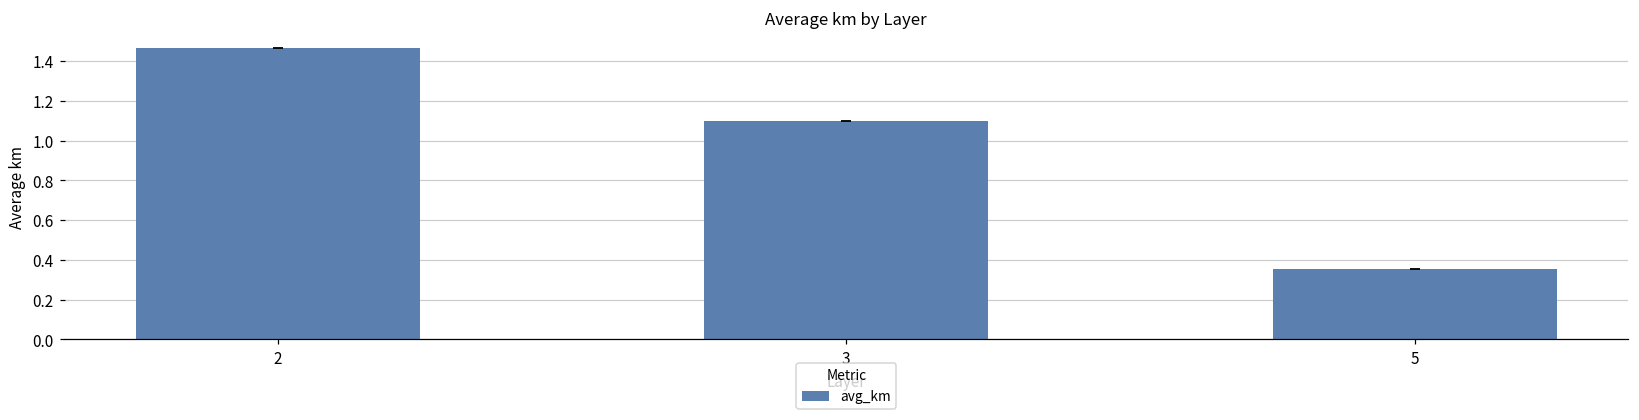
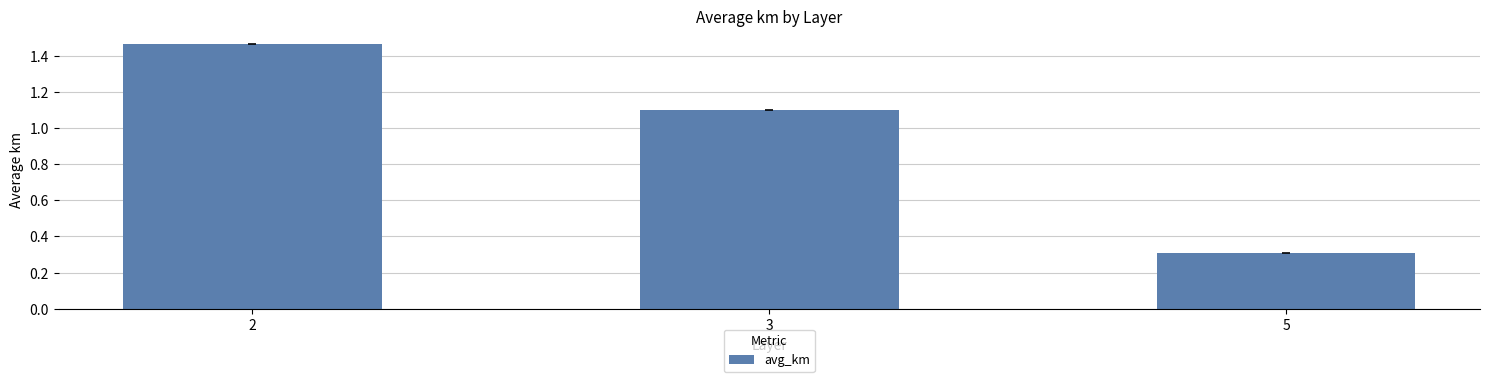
  {
    "avg_km": {
      "2": 1.46,
      "3": 1.10,
-     "5": 0.35
+     "5": 0.31
    }
  }
